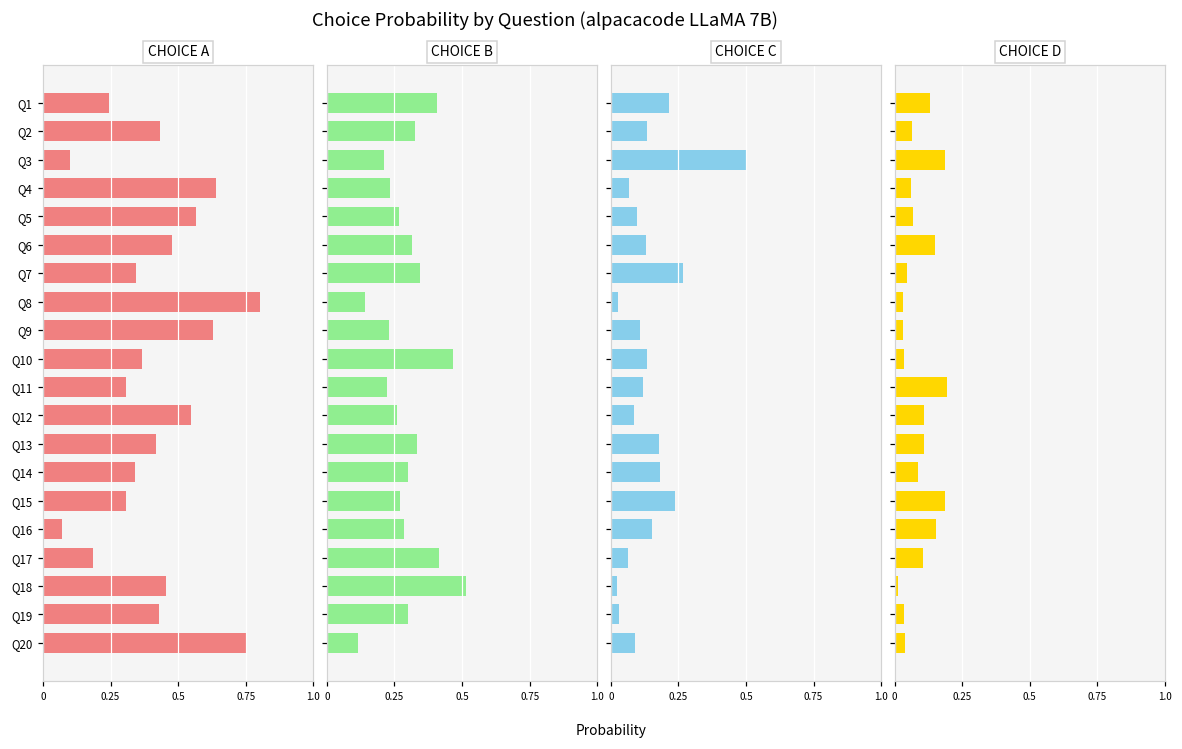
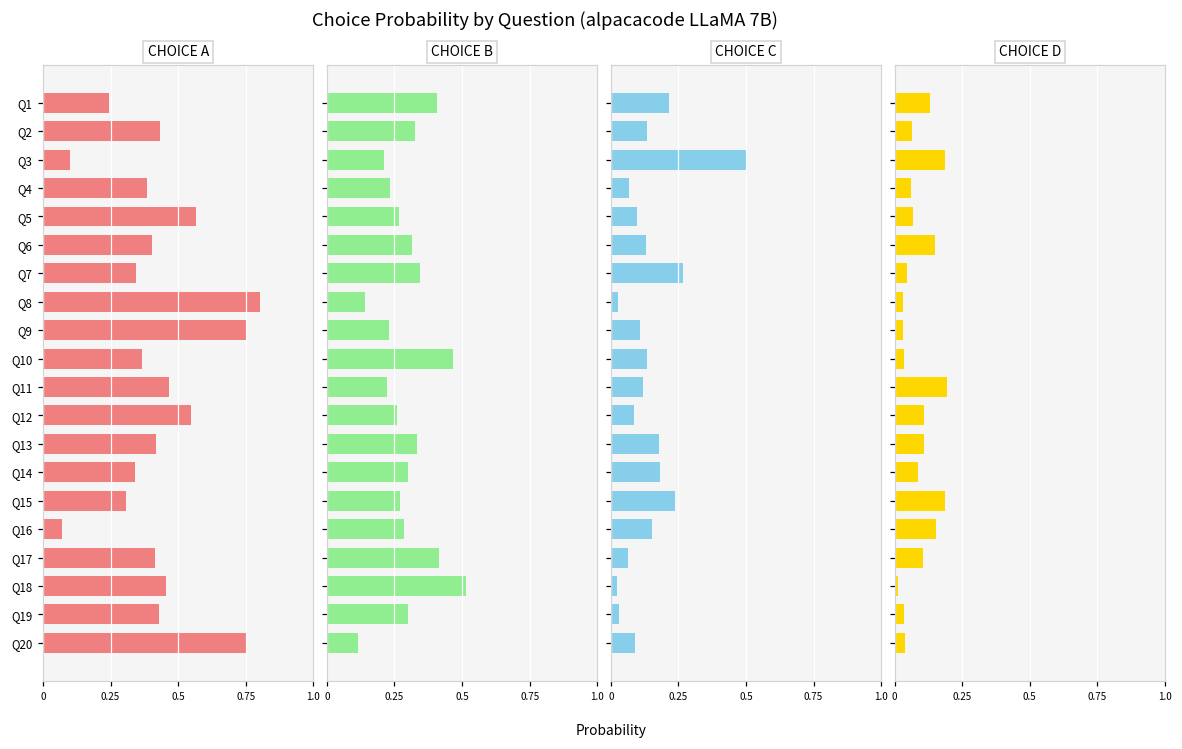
  {
    "CHOICE A": {
      "Q1": 0.25,
      "Q2": 0.43,
      "Q3": 0.10,
-     "Q4": 0.64,
+     "Q4": 0.38,
      "Q5": 0.57,
-     "Q6": 0.48,
+     "Q6": 0.40,
      "Q7": 0.34,
      "Q8": 0.80,
-     "Q9": 0.63,
+     "Q9": 0.76,
      "Q10": 0.36,
-     "Q11": 0.31,
+     "Q11": 0.47,
      "Q12": 0.55,
      "Q13": 0.42,
      "Q14": 0.34,
      "Q15": 0.31,
      "Q16": 0.07,
-     "Q17": 0.19,
+     "Q17": 0.42,
      "Q18": 0.45,
      "Q19": 0.43,
      "Q20": 0.76
    }
  }
